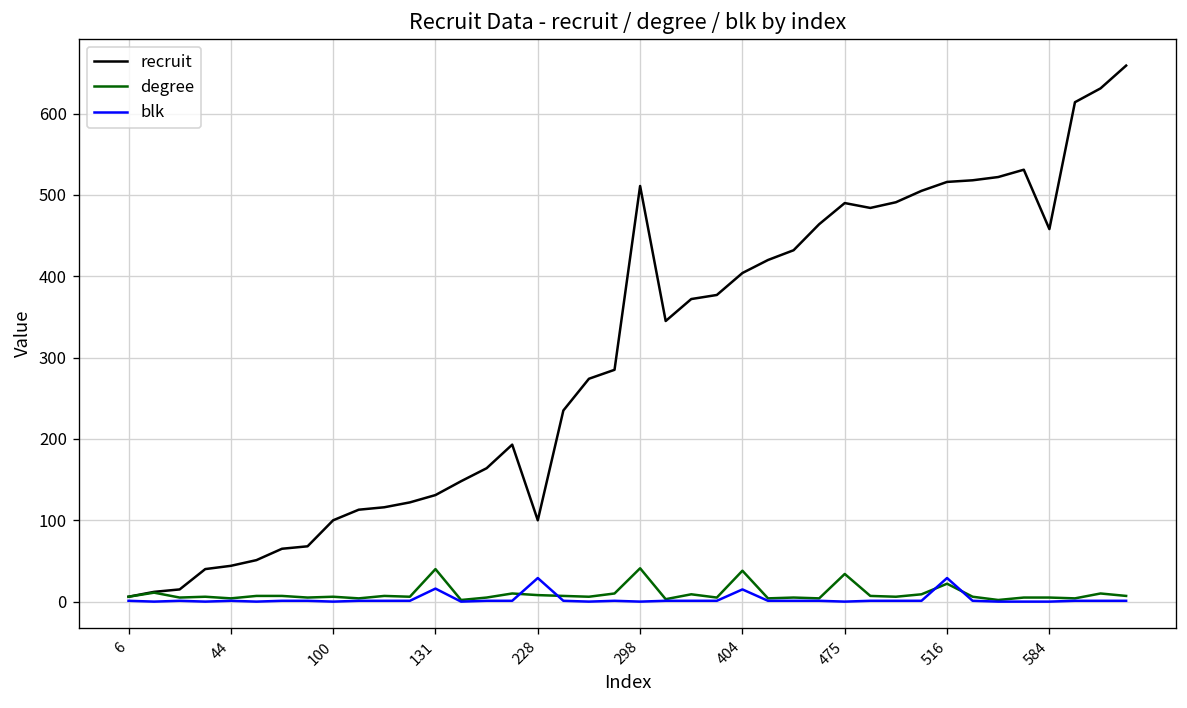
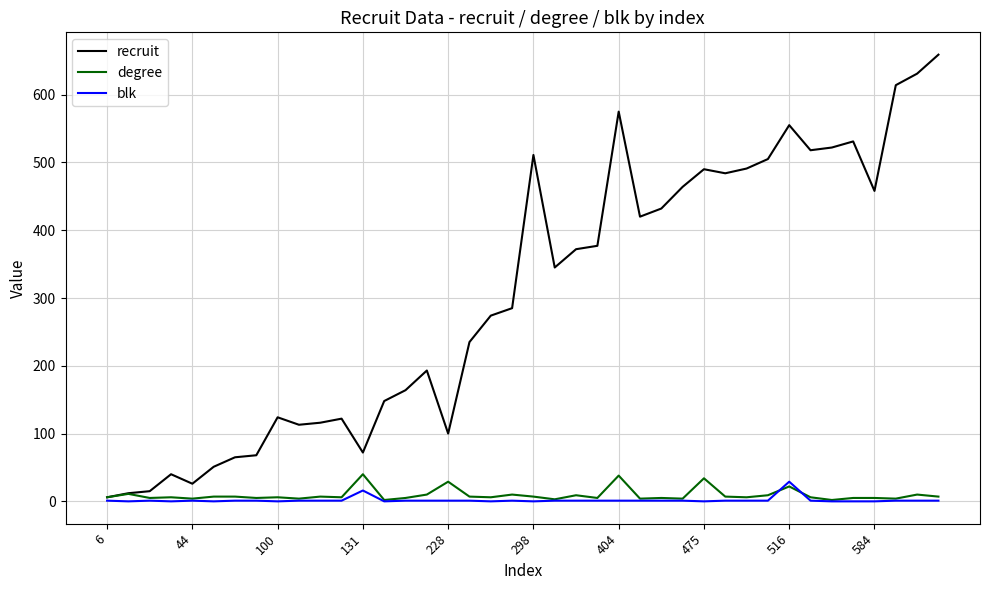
  {
    "recruit": {
-     "44": 40,
-     "100": 100,
-     "131": 130,
+     "44": 30,
+     "100": 120,
+     "131": 70,
      "228": 100,
      "298": 510,
-     "404": 400,
+     "404": 580,
      "475": 490,
-     "516": 520,
+     "516": 560,
      "584": 460
    },
    "degree": {
      "100": 10,
      "131": 40,
-     "228": 10,
-     "298": 40,
+     "228": 30,
+     "298": 10,
      "404": 40,
      "475": 30,
      "516": 20,
      "584": 10
    },
    "blk": {
      "6": 0,
      "100": 0,
      "131": 20,
-     "228": 30,
+     "228": 0,
      "298": 0,
-     "404": 20,
+     "404": 0,
      "475": 0,
      "516": 30,
      "584": 0
    }
  }
